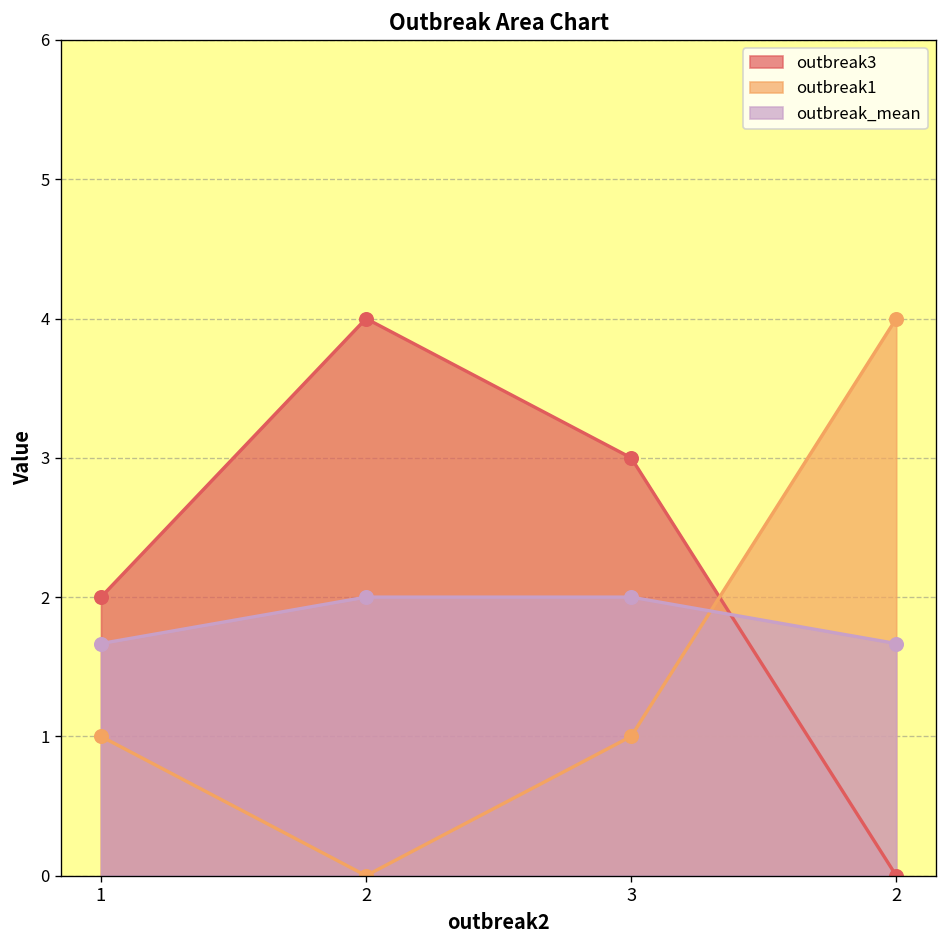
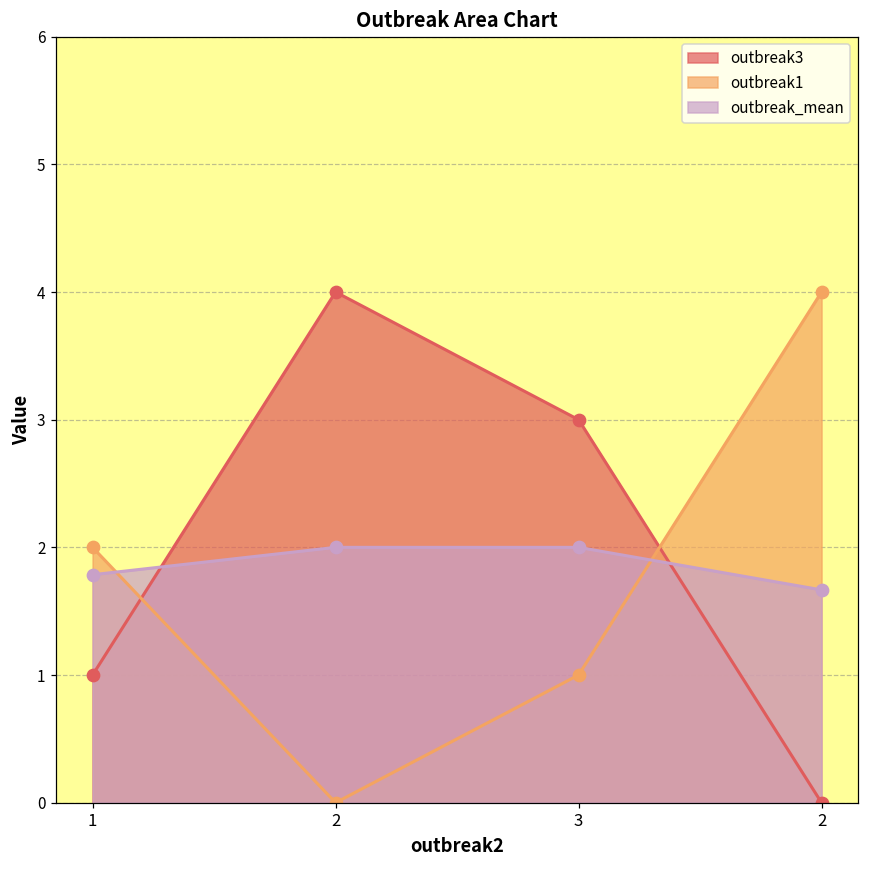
  {
    "outbreak3": {
-     "1": 2,
+     "1": 1,
      "3": 3
    },
    "outbreak1": {
-     "1": 1,
+     "1": 2,
      "3": 1
    },
    "outbreak_mean": {
-     "1": 1.67,
+     "1": 1.79,
      "3": 2.00
    }
  }
